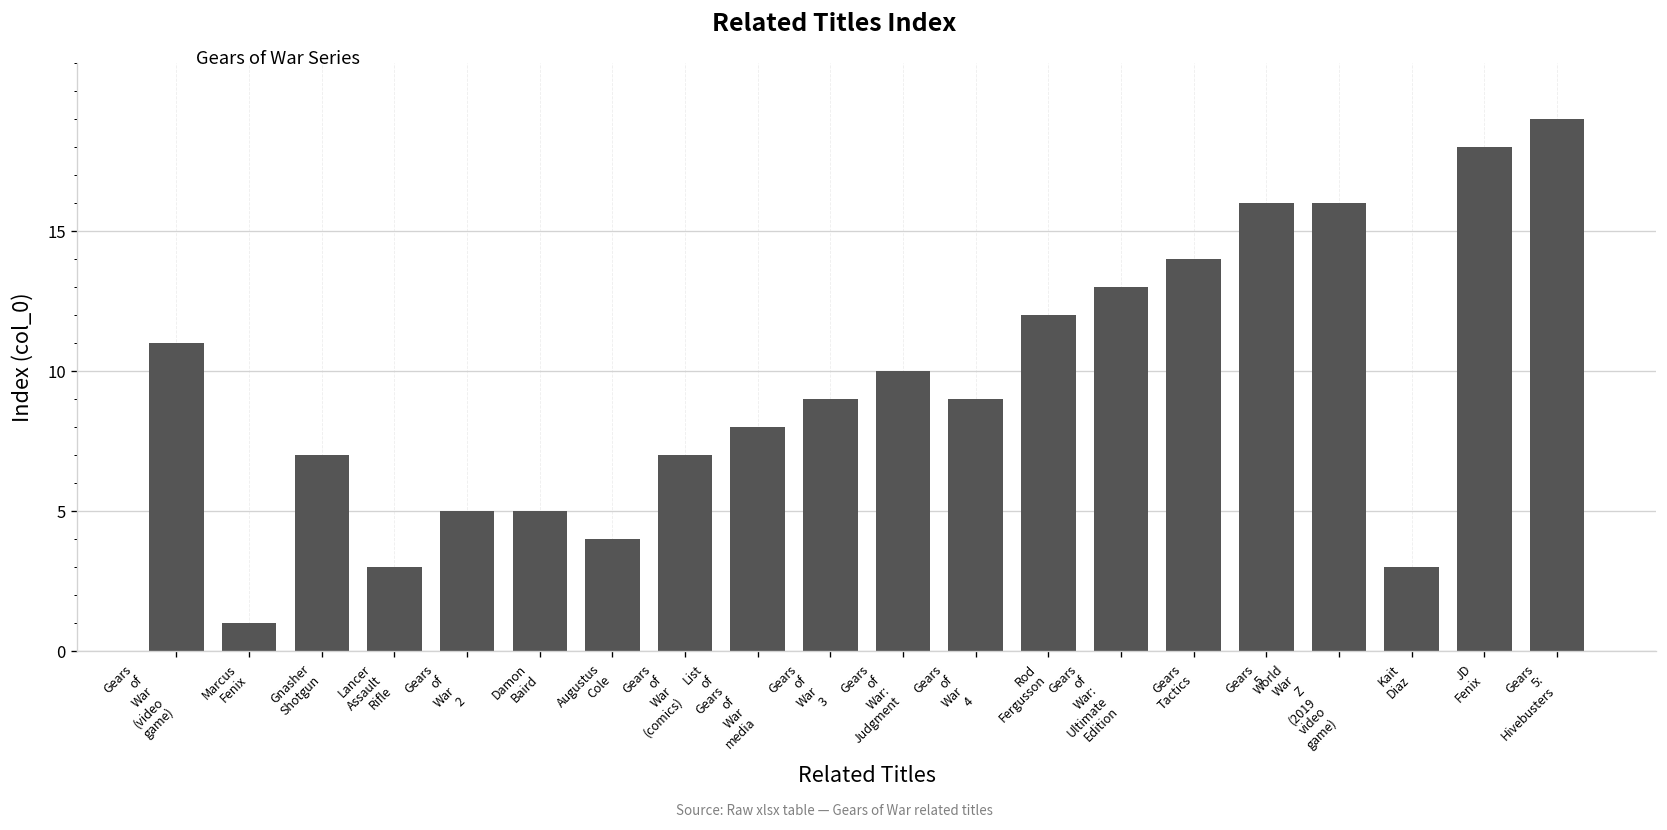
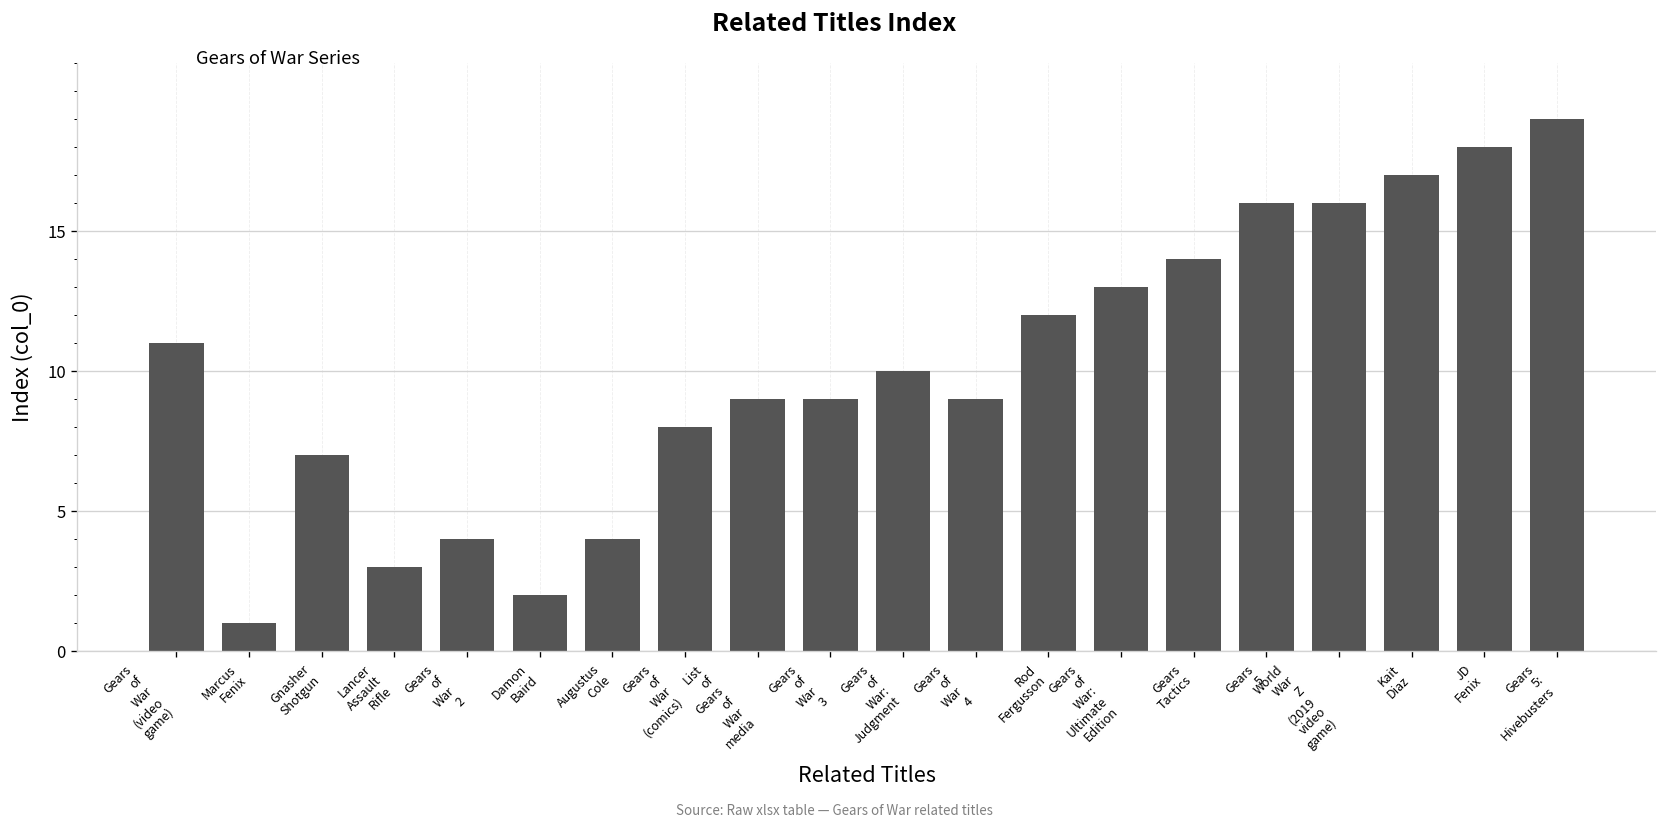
  {
    "Gears of War (video game)": 11,
    "Marcus Fenix": 1,
    "Gnasher Shotgun": 7,
    "Lancer Assault Rifle": 3,
-   "Gears of War 2": 5,
-   "Damon Baird": 5,
+   "Gears of War 2": 4,
+   "Damon Baird": 2,
    "Augustus Cole": 4,
-   "Gears of War (comics)": 7,
-   "List of Gears of War media": 8,
+   "Gears of War (comics)": 8,
+   "List of Gears of War media": 9,
    "Gears of War 3": 9,
    "Gears of War: Judgment": 10,
    "Gears of War 4": 9,
    "Rod Fergusson": 12,
    "Gears of War: Ultimate Edition": 13,
    "Gears Tactics": 14,
    "Gears 5": 16,
    "World War Z (2019 video game)": 16,
-   "Kait Diaz": 3,
+   "Kait Diaz": 17,
    "JD Fenix": 18,
    "Gears 5: Hivebusters": 19
  }
